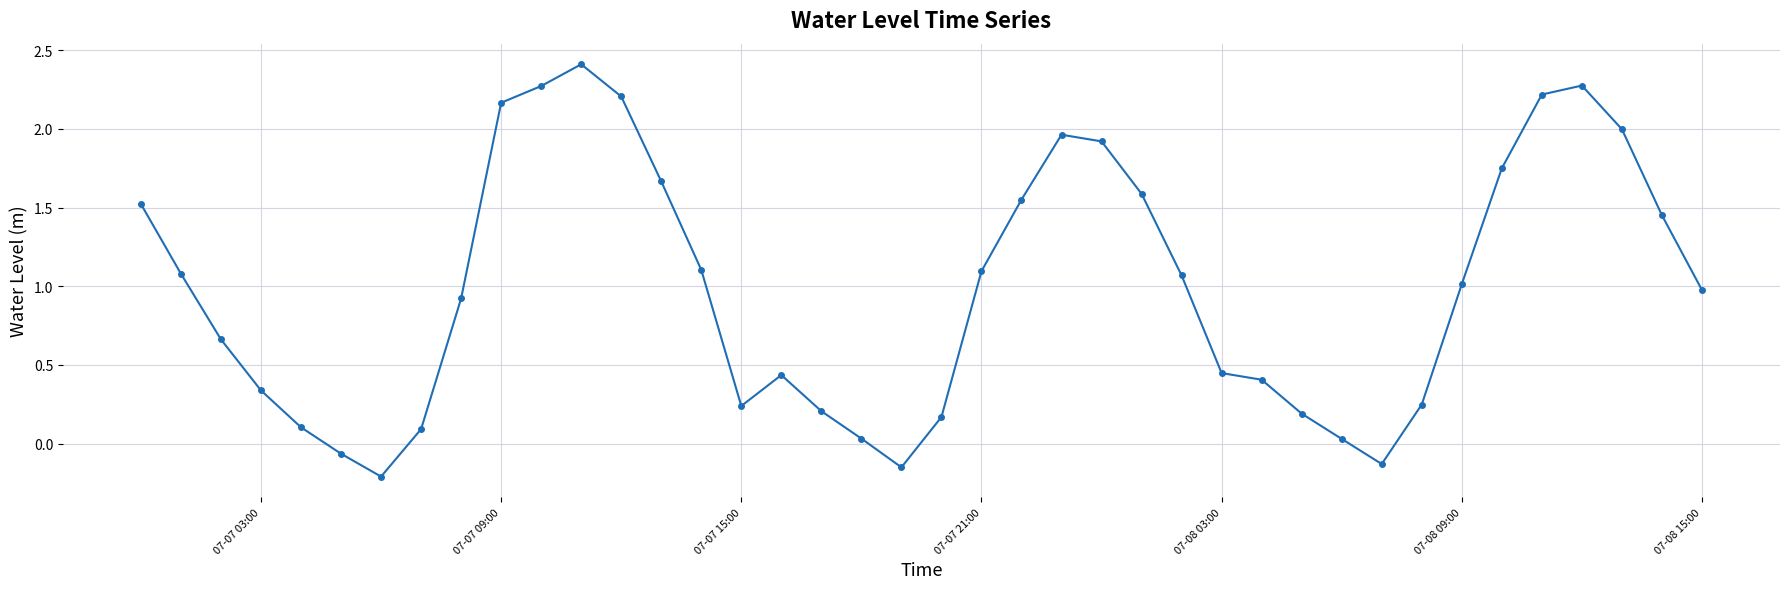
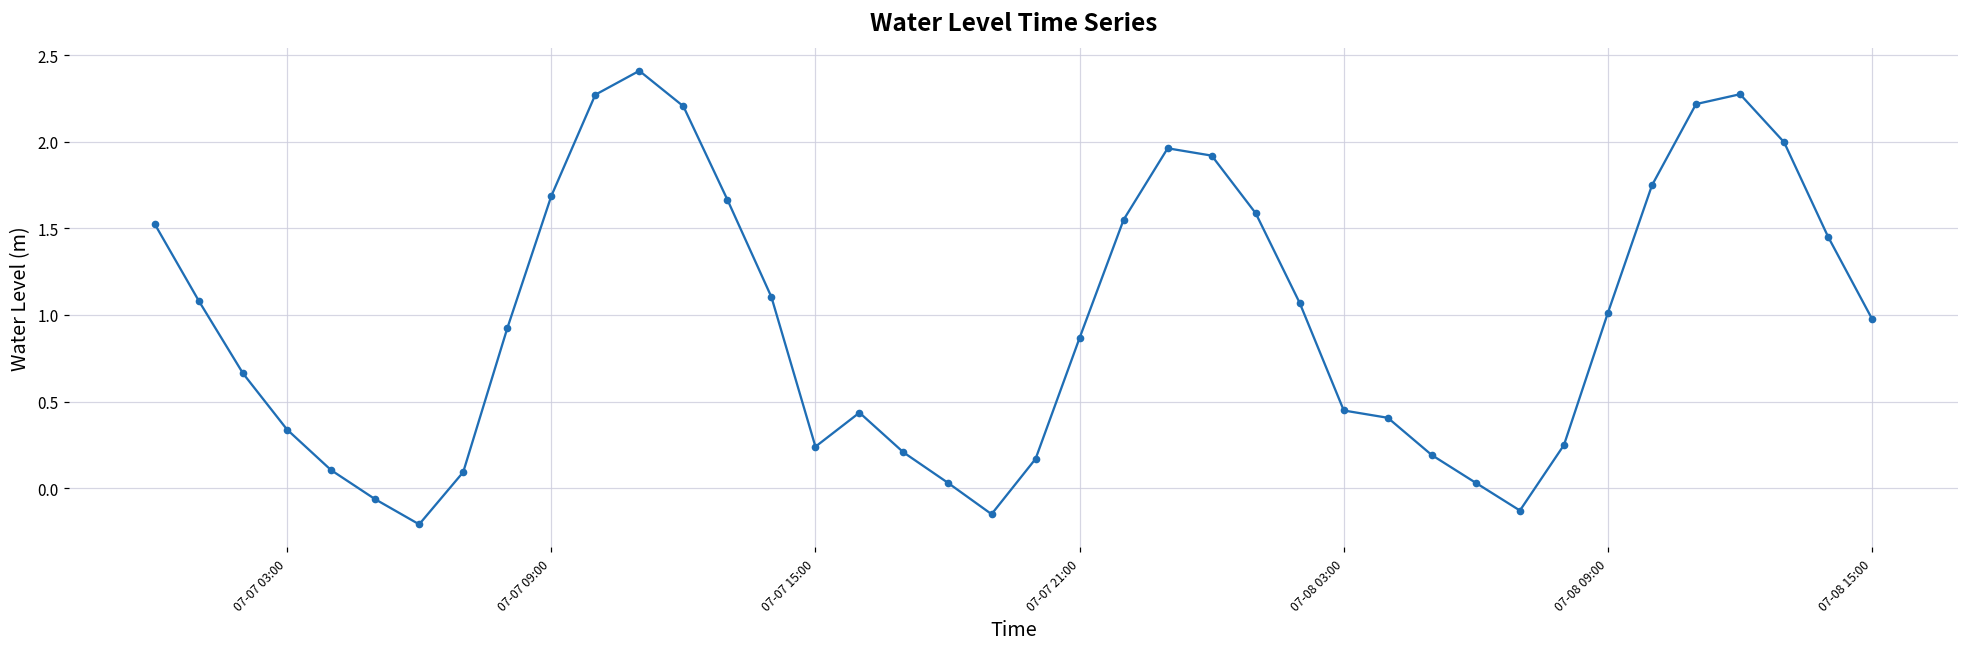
  {
    "07-07 03:00": 0.34,
-   "07-07 09:00": 2.17,
+   "07-07 09:00": 1.69,
    "07-07 15:00": 0.24,
-   "07-07 21:00": 1.10,
+   "07-07 21:00": 0.87,
    "07-08 03:00": 0.45,
    "07-08 09:00": 1.01,
    "07-08 15:00": 0.98
  }
